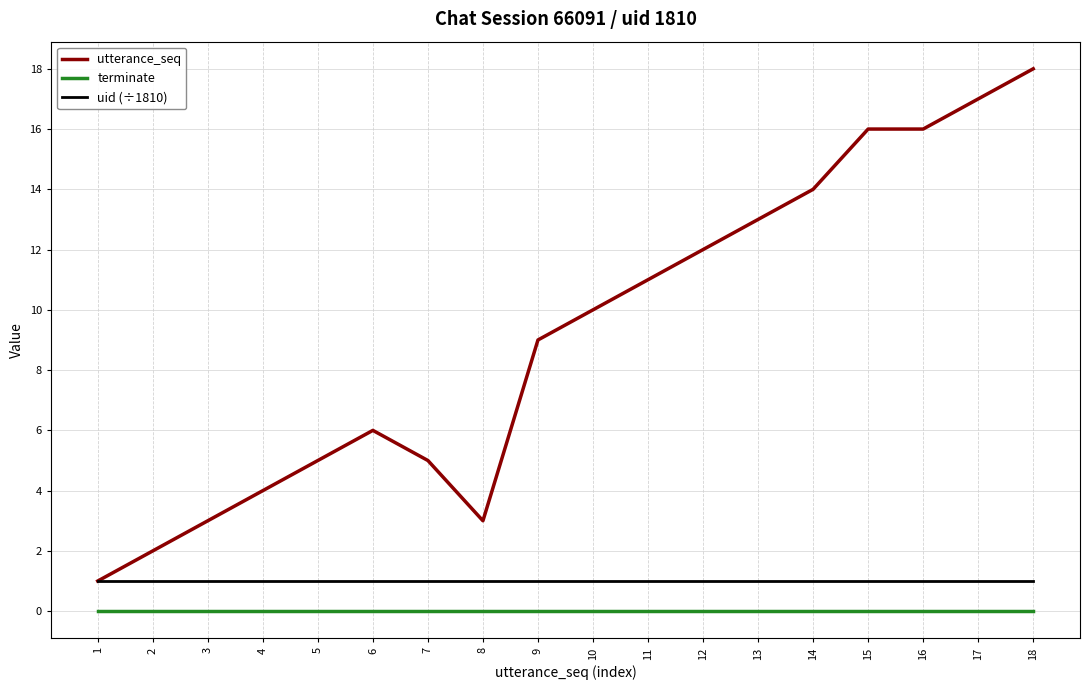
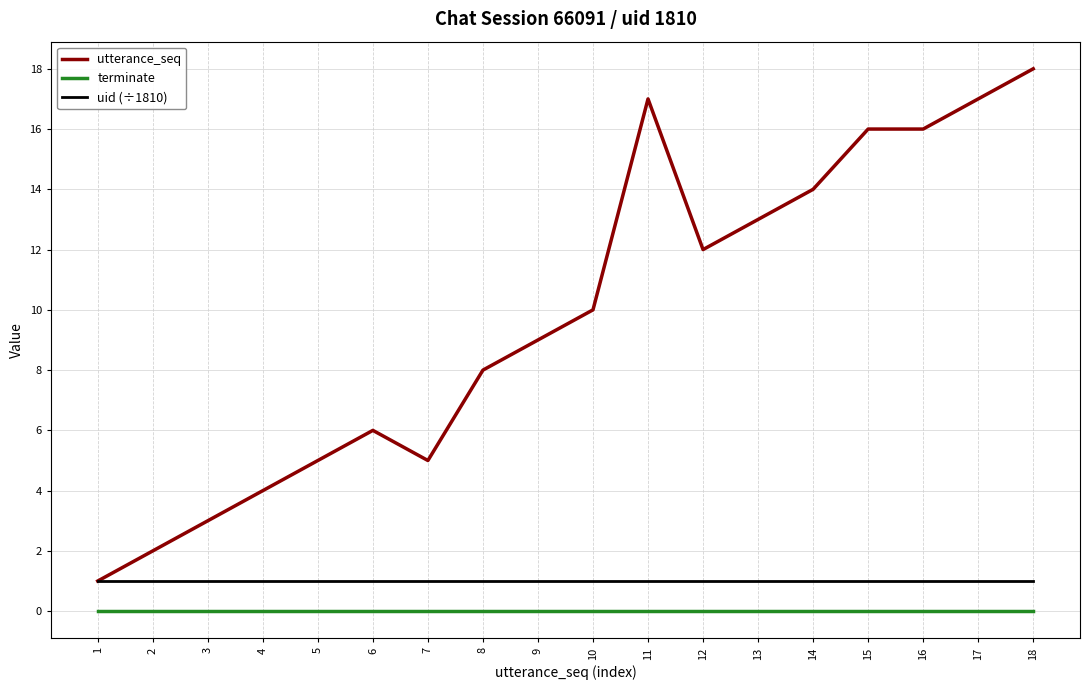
  {
    "utterance_seq": {
      "2": 2,
      "3": 3,
      "4": 4,
      "5": 5,
      "6": 6,
      "7": 5,
-     "8": 3,
+     "8": 8,
      "9": 9,
      "10": 10,
-     "11": 11,
+     "11": 17,
      "12": 12,
      "13": 13,
      "14": 14,
      "15": 16,
      "16": 16,
      "17": 17,
      "18": 18
    },
    "terminate": {
      "1": 0,
      "2": 0,
      "3": 0,
      "4": 0,
      "5": 0,
      "6": 0,
      "7": 0,
      "8": 0,
      "9": 0,
      "10": 0,
      "11": 0,
      "12": 0,
      "13": 0,
      "14": 0,
      "15": 0,
      "16": 0,
      "17": 0,
      "18": 0
    },
    "uid (÷1810)": {
      "2": 1,
      "3": 1,
      "4": 1,
      "5": 1,
      "6": 1,
      "7": 1,
      "8": 1,
      "9": 1,
      "10": 1,
      "11": 1,
      "12": 1,
      "13": 1,
      "14": 1,
      "15": 1,
      "16": 1,
      "17": 1,
      "18": 1
    }
  }
